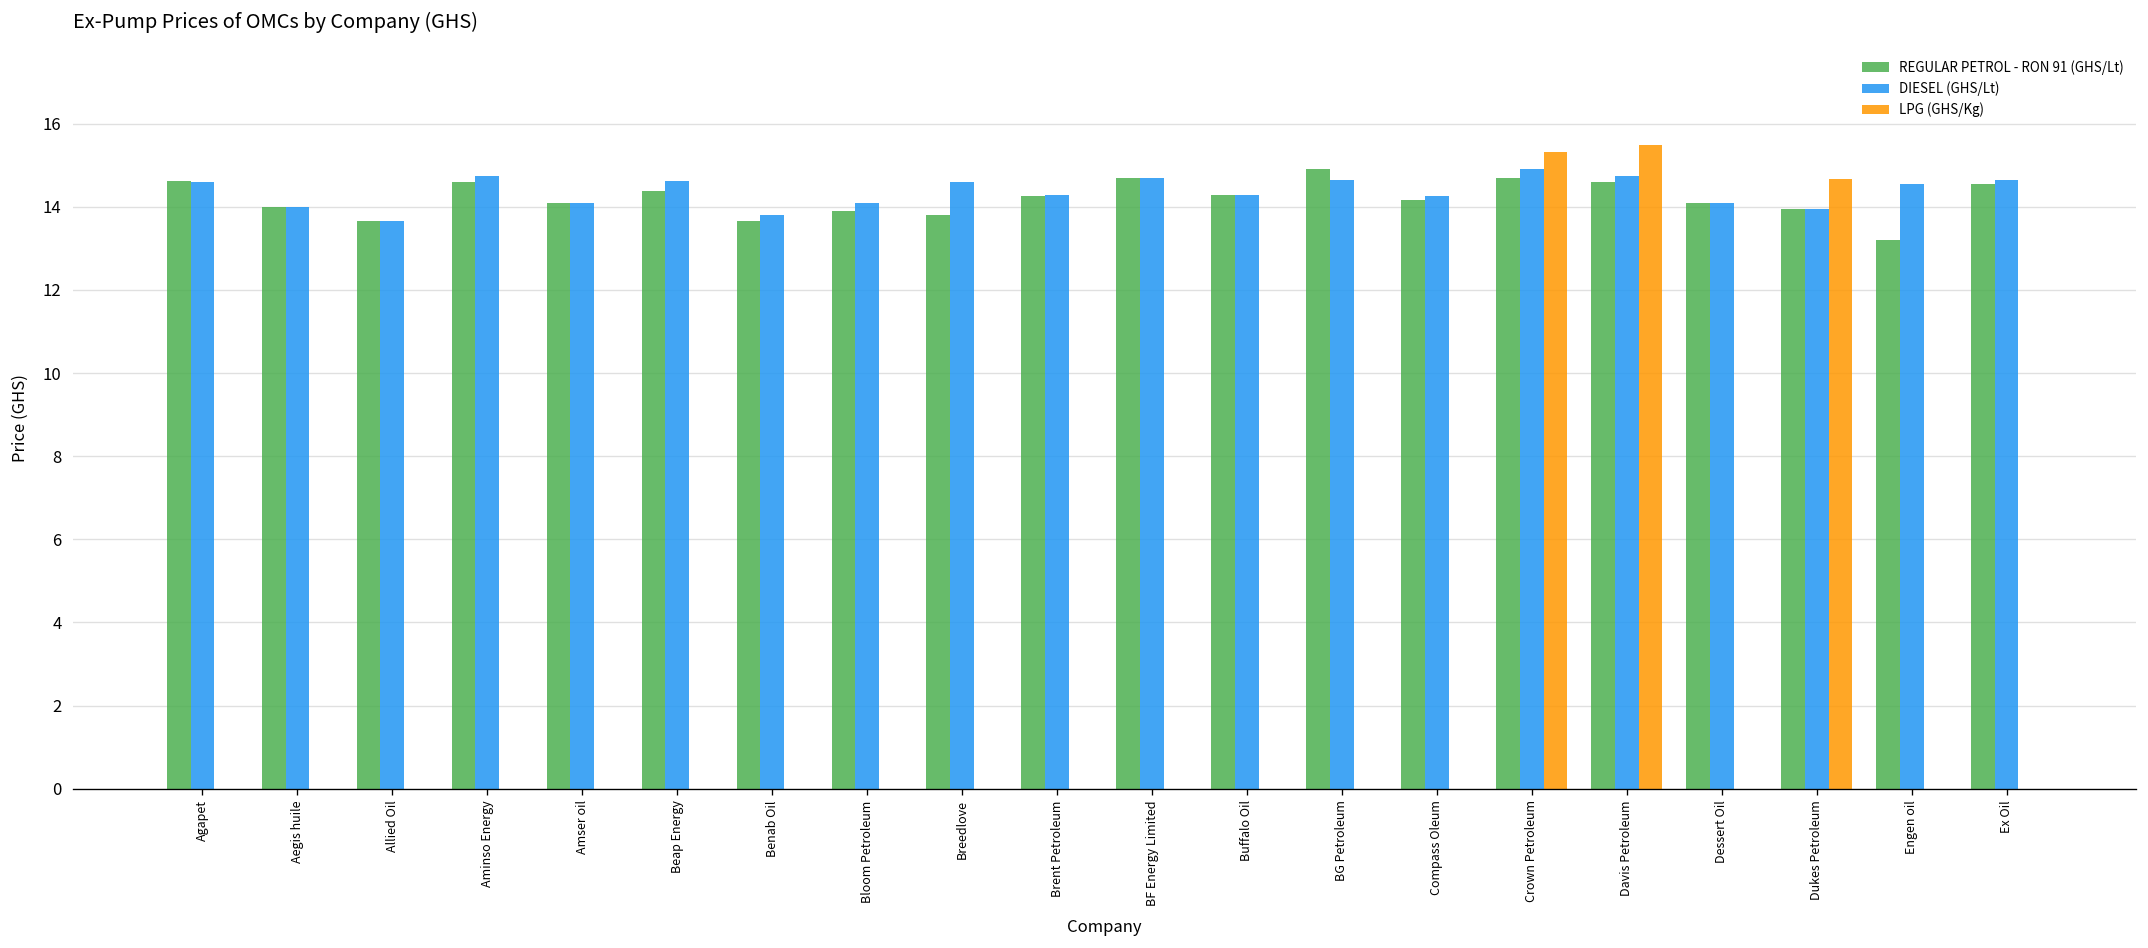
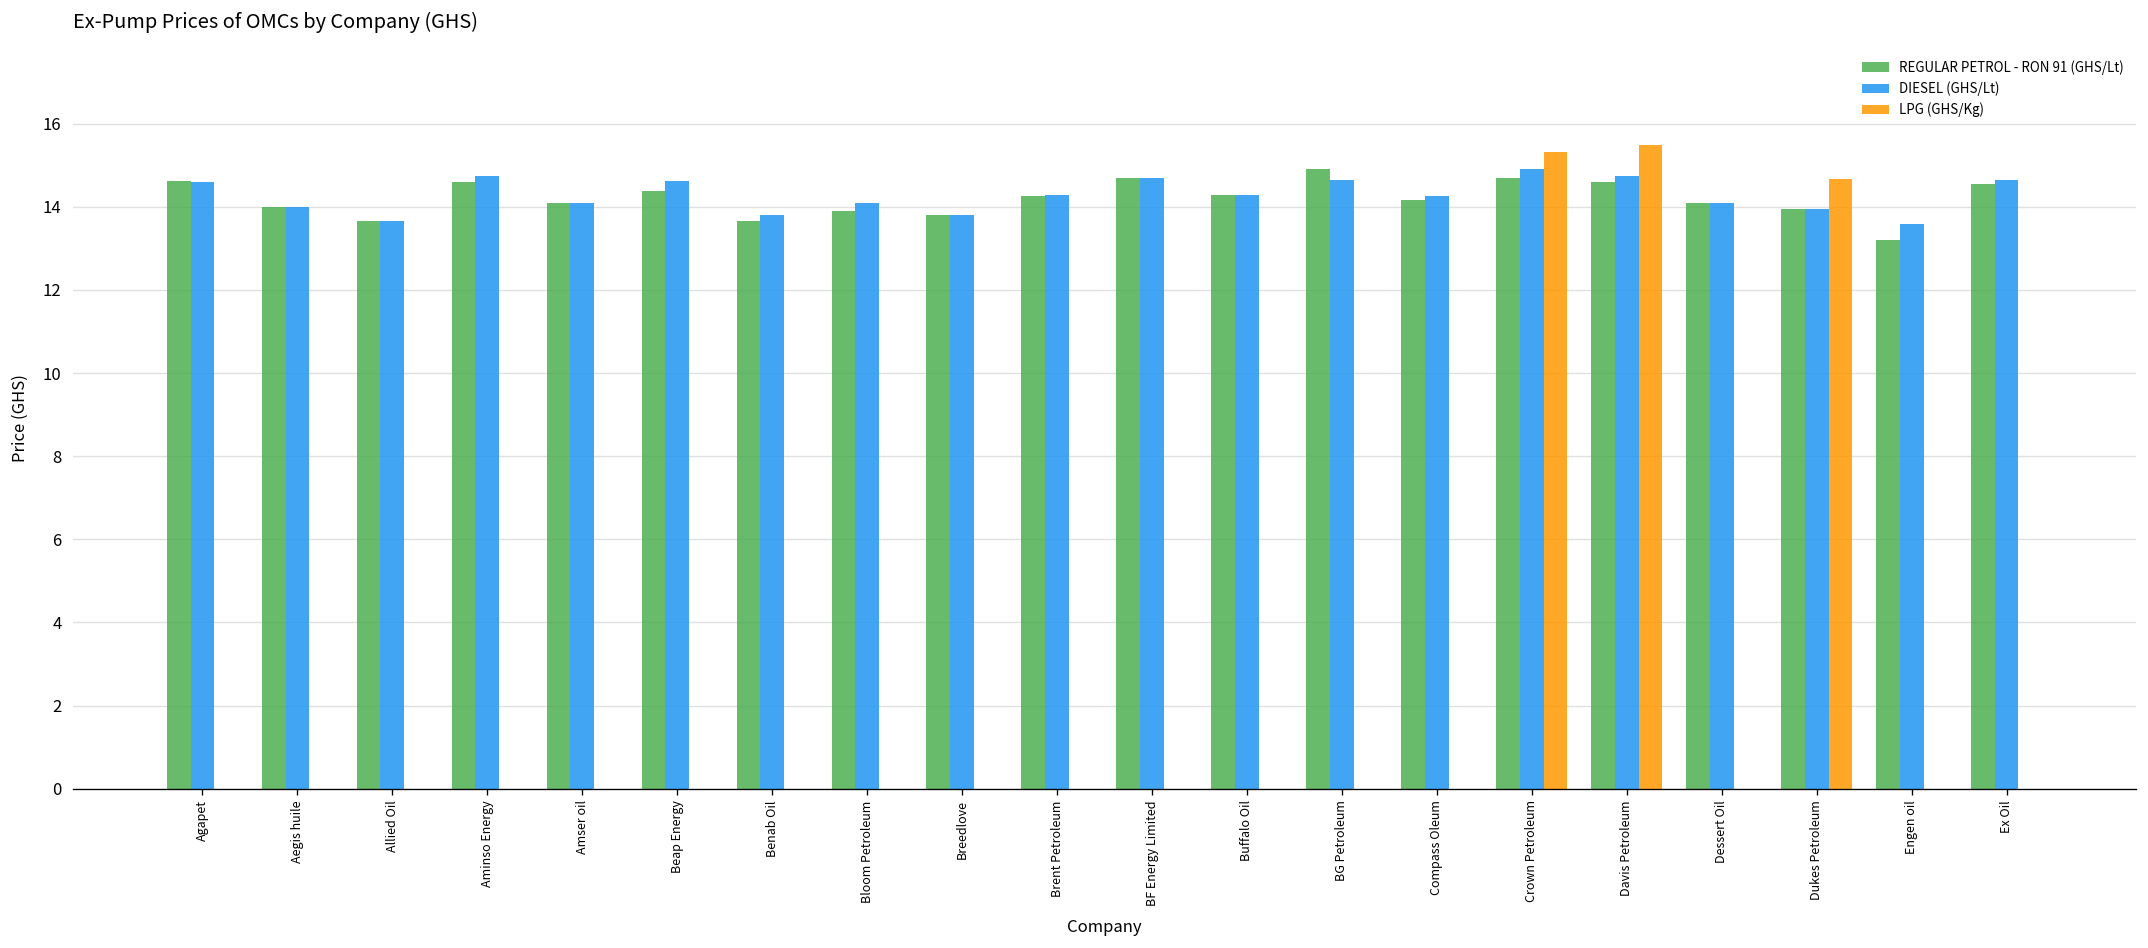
  {
    "REGULAR PETROL - RON 91 (GHS/Lt)": {
      "Agapet": 14.6,
      "Aegis huile": 14.0,
      "Allied Oil": 13.7,
      "Aminso Energy": 14.6,
      "Amser oil": 14.1,
      "Beap Energy": 14.4,
      "Benab Oil": 13.7,
      "Bloom Petroleum": 13.9,
      "Breedlove": 13.8,
      "Brent Petroleum": 14.3,
      "BF Energy Limited": 14.7,
      "Buffalo Oil": 14.3,
      "BG Petroleum": 14.9,
      "Compass Oleum": 14.2,
      "Crown Petroleum": 14.7,
      "Davis Petroleum": 14.6,
      "Dessert Oil": 14.1,
      "Dukes Petroleum": 13.9,
      "Engen oil": 13.2,
      "Ex Oil": 14.6
    },
    "DIESEL (GHS/Lt)": {
      "Agapet": 14.6,
      "Aegis huile": 14.0,
      "Allied Oil": 13.7,
      "Aminso Energy": 14.8,
      "Amser oil": 14.1,
      "Beap Energy": 14.6,
      "Benab Oil": 13.8,
      "Bloom Petroleum": 14.1,
-     "Breedlove": 14.6,
+     "Breedlove": 13.8,
      "Brent Petroleum": 14.3,
      "BF Energy Limited": 14.7,
      "Buffalo Oil": 14.3,
      "BG Petroleum": 14.7,
      "Compass Oleum": 14.3,
      "Crown Petroleum": 14.9,
      "Davis Petroleum": 14.8,
      "Dessert Oil": 14.1,
      "Dukes Petroleum": 13.9,
-     "Engen oil": 14.6,
+     "Engen oil": 13.6,
      "Ex Oil": 14.7
    },
    "LPG (GHS/Kg)": {
      "Agapet": 0.0,
      "Aegis huile": 0.0,
      "Allied Oil": 0.0,
      "Aminso Energy": 0.0,
      "Amser oil": 0.0,
      "Beap Energy": 0.0,
      "Benab Oil": 0.0,
      "Bloom Petroleum": 0.0,
      "Breedlove": 0.0,
      "Brent Petroleum": 0.0,
      "BF Energy Limited": 0.0,
      "Buffalo Oil": 0.0,
      "BG Petroleum": 0.0,
      "Compass Oleum": 0.0,
      "Crown Petroleum": 15.3,
      "Davis Petroleum": 15.5,
      "Dessert Oil": 0.0,
      "Dukes Petroleum": 14.7,
      "Engen oil": 0.0,
      "Ex Oil": 0.0
    }
  }
